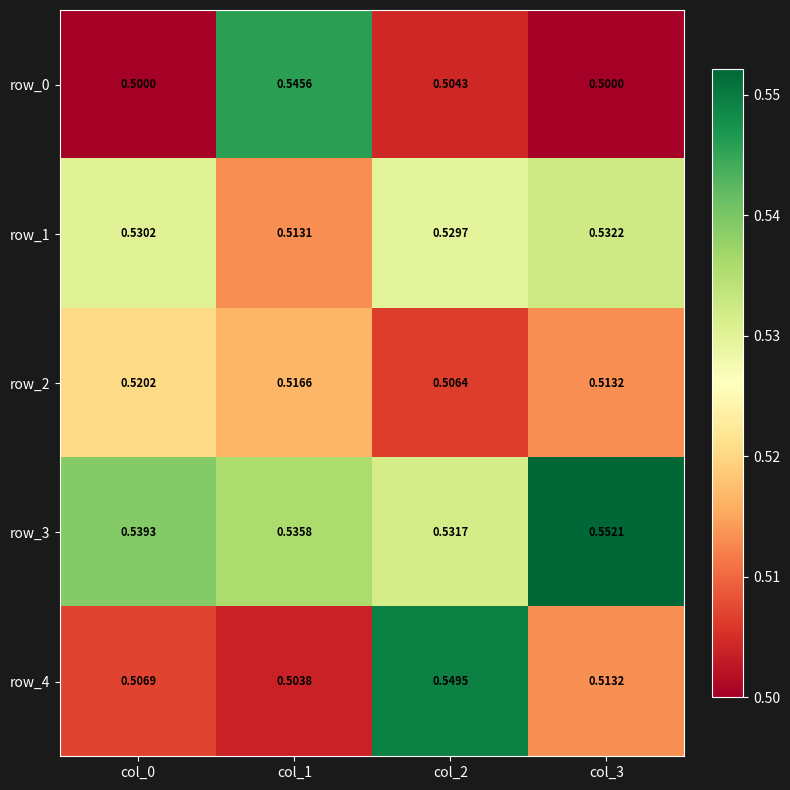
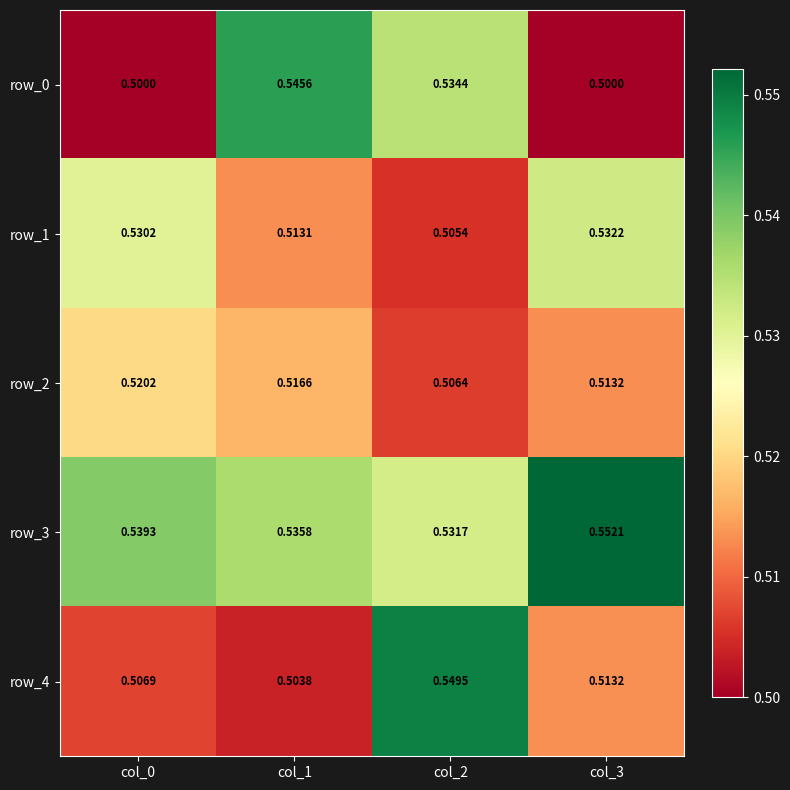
  {
    "row_0": {
      "col_0": 0.5000,
      "col_1": 0.5456,
-     "col_2": 0.5043,
+     "col_2": 0.5344,
      "col_3": 0.5000
    },
    "row_1": {
      "col_0": 0.5302,
      "col_1": 0.5131,
-     "col_2": 0.5297,
+     "col_2": 0.5054,
      "col_3": 0.5322
    },
    "row_2": {
      "col_0": 0.5202,
      "col_1": 0.5166,
      "col_2": 0.5064,
      "col_3": 0.5132
    },
    "row_3": {
      "col_0": 0.5393,
      "col_1": 0.5358,
      "col_2": 0.5317,
      "col_3": 0.5521
    },
    "row_4": {
      "col_0": 0.5069,
      "col_1": 0.5038,
      "col_2": 0.5495,
      "col_3": 0.5132
    }
  }
